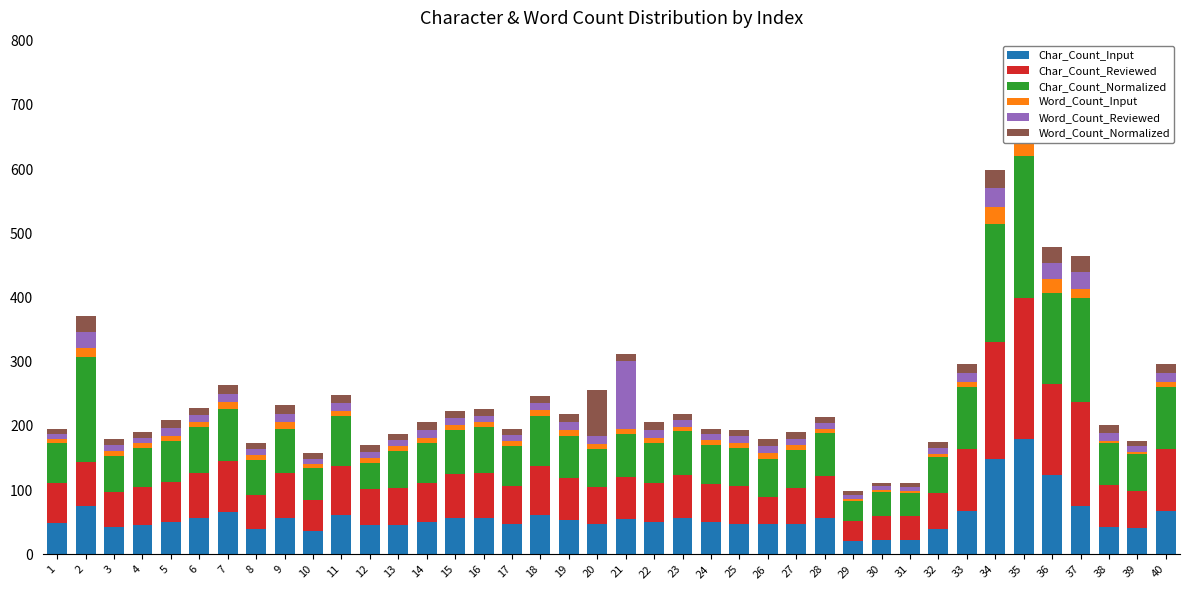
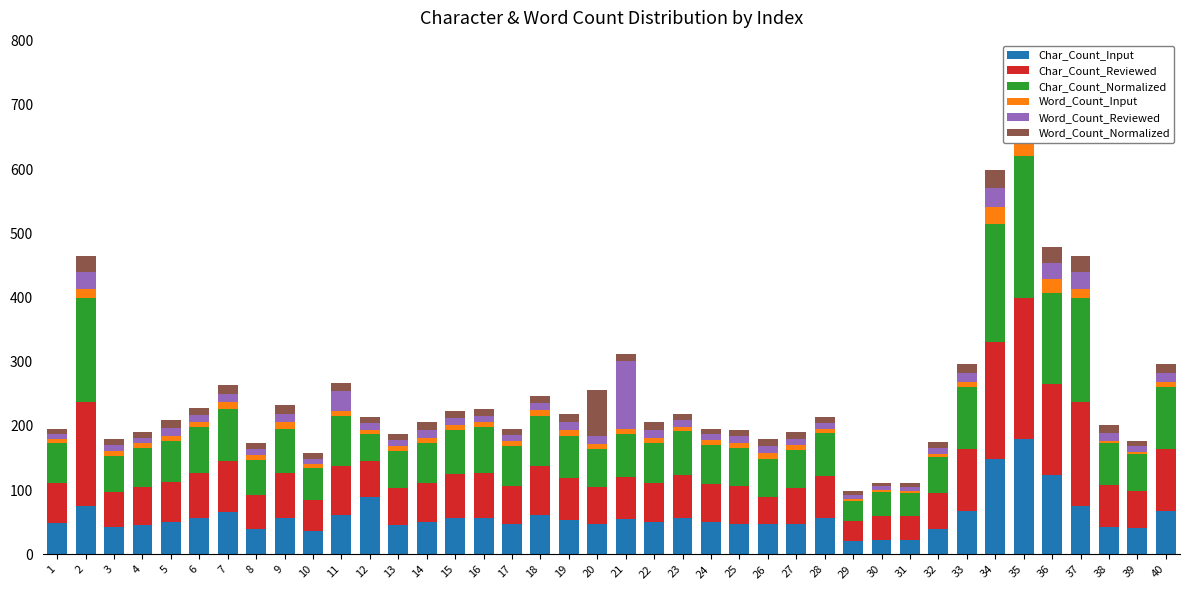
  {
    "Char_Count_Input": {
      "1": 50,
      "2": 80,
      "3": 40,
      "4": 50,
      "5": 50,
      "6": 60,
      "7": 70,
      "8": 40,
      "9": 60,
      "10": 40,
      "11": 60,
-     "12": 50,
+     "12": 90,
      "13": 50,
      "14": 50,
      "15": 60,
      "16": 60,
      "17": 50,
      "18": 60,
      "19": 50,
      "20": 50,
      "21": 60,
      "22": 50,
      "23": 60,
      "24": 50,
      "25": 50,
      "26": 50,
      "27": 50,
      "28": 60,
      "29": 20,
      "30": 20,
      "31": 20,
      "32": 40,
      "33": 70,
      "34": 150,
      "35": 180,
      "36": 120,
      "37": 80,
      "38": 40,
      "39": 40,
      "40": 70
    },
    "Char_Count_Reviewed": {
      "1": 60,
-     "2": 70,
+     "2": 160,
      "3": 60,
      "4": 60,
      "5": 60,
      "6": 70,
      "7": 80,
      "8": 50,
      "9": 70,
      "10": 50,
      "11": 80,
      "12": 60,
      "13": 60,
      "14": 60,
      "15": 70,
      "16": 70,
      "17": 60,
      "18": 80,
      "19": 70,
      "20": 60,
      "21": 70,
      "22": 60,
      "23": 70,
      "24": 60,
      "25": 60,
      "26": 40,
      "27": 60,
      "28": 70,
      "29": 30,
      "30": 40,
      "31": 40,
      "32": 60,
      "33": 100,
      "34": 180,
      "35": 220,
      "36": 140,
      "37": 160,
      "38": 70,
      "39": 60,
      "40": 100
    },
    "Word_Count_Reviewed": {
      "1": 10,
      "2": 30,
      "3": 10,
      "4": 10,
      "5": 10,
      "6": 10,
      "7": 10,
      "8": 10,
      "9": 10,
      "10": 10,
-     "11": 10,
+     "11": 30,
      "12": 10,
      "13": 10,
      "14": 10,
      "15": 10,
      "16": 10,
      "17": 10,
      "18": 10,
      "19": 10,
      "20": 10,
      "21": 110,
      "22": 10,
      "23": 10,
      "24": 10,
      "25": 10,
      "26": 10,
      "27": 10,
      "28": 10,
      "29": 10,
      "30": 10,
      "31": 10,
      "32": 10,
      "33": 10,
      "34": 30,
      "36": 30,
      "37": 30,
      "38": 10,
      "39": 10,
      "40": 10
    }
  }
